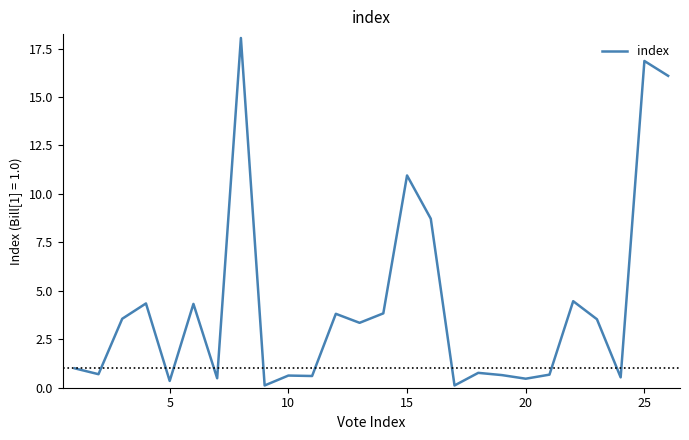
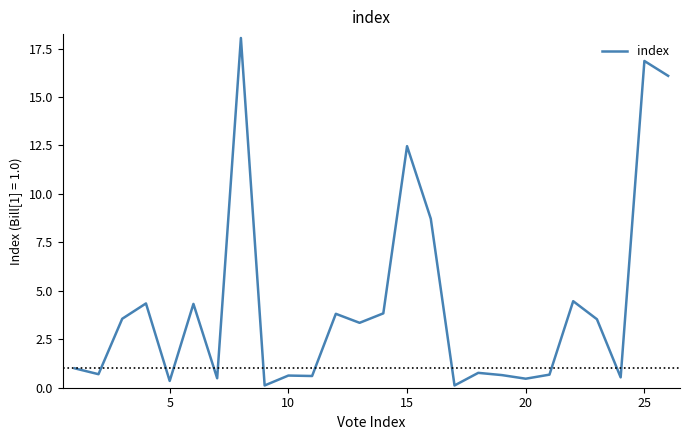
  {
    "5": 0.3,
    "10": 0.6,
-   "15": 11.0,
+   "15": 12.5,
    "20": 0.5,
    "25": 16.9
  }
